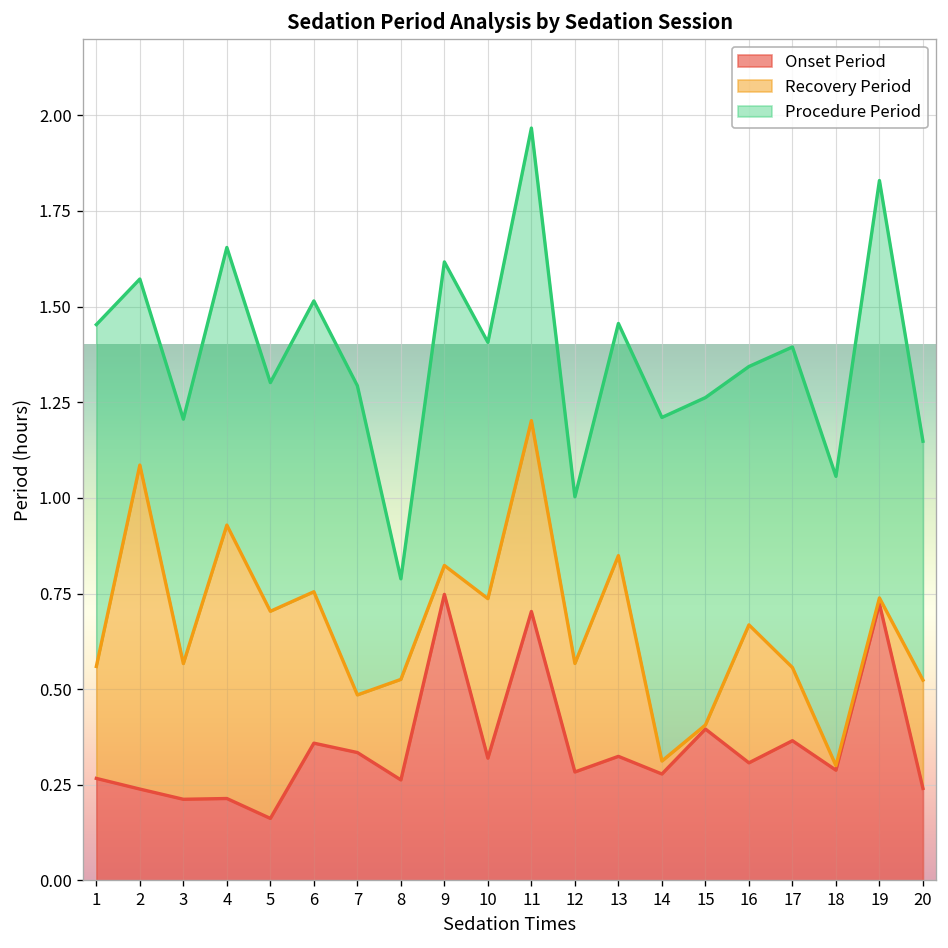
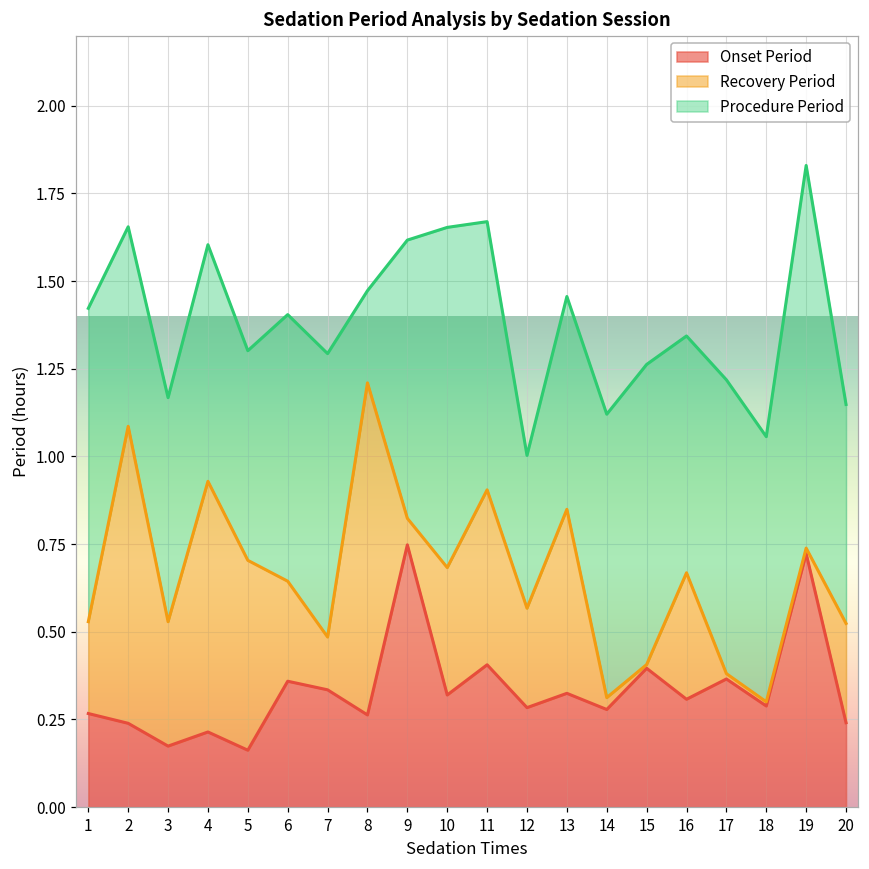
  {
    "Onset Period": {
      "1": 0.27,
      "2": 0.24,
-     "3": 0.21,
+     "3": 0.17,
      "4": 0.21,
      "5": 0.16,
      "6": 0.36,
      "7": 0.33,
      "8": 0.26,
      "9": 0.75,
      "10": 0.32,
-     "11": 0.70,
+     "11": 0.41,
      "12": 0.28,
      "13": 0.32,
      "14": 0.28,
      "15": 0.40,
      "16": 0.31,
      "17": 0.37,
      "18": 0.29,
      "19": 0.72,
      "20": 0.24
    },
    "Recovery Period": {
-     "1": 0.29,
+     "1": 0.26,
      "2": 0.85,
      "3": 0.35,
      "4": 0.71,
      "5": 0.54,
-     "6": 0.40,
+     "6": 0.29,
      "7": 0.15,
-     "8": 0.26,
+     "8": 0.95,
      "9": 0.08,
-     "10": 0.42,
+     "10": 0.36,
      "11": 0.50,
      "12": 0.28,
      "13": 0.52,
      "14": 0.03,
      "15": 0.01,
      "16": 0.36,
-     "17": 0.19,
+     "17": 0.02,
      "18": 0.01,
      "19": 0.02,
      "20": 0.28
    },
    "Procedure Period": {
      "1": 0.89,
-     "2": 0.49,
+     "2": 0.57,
      "3": 0.64,
-     "4": 0.73,
+     "4": 0.67,
      "5": 0.60,
      "6": 0.76,
      "7": 0.81,
      "8": 0.26,
      "9": 0.79,
-     "10": 0.67,
+     "10": 0.97,
      "11": 0.76,
      "12": 0.44,
      "13": 0.61,
-     "14": 0.90,
+     "14": 0.81,
      "15": 0.86,
      "16": 0.68,
      "17": 0.84,
      "18": 0.76,
      "19": 1.09,
      "20": 0.62
    }
  }
